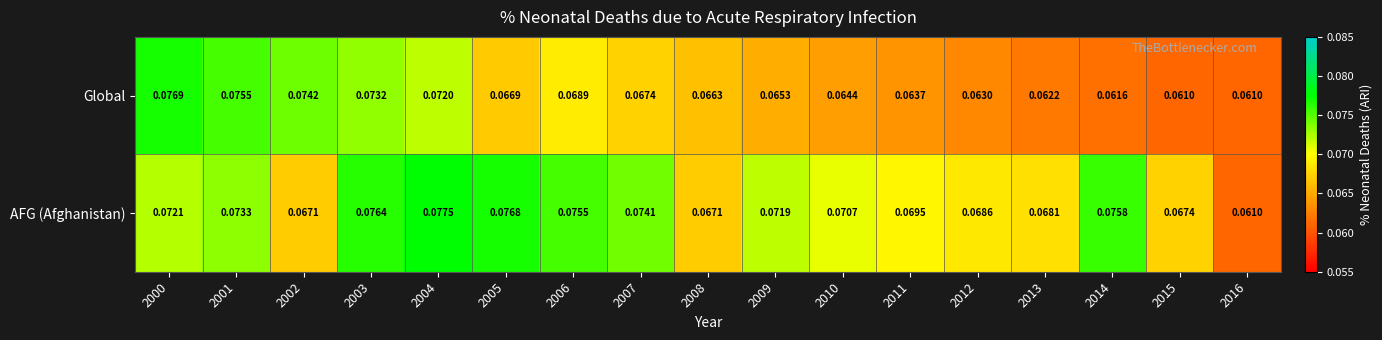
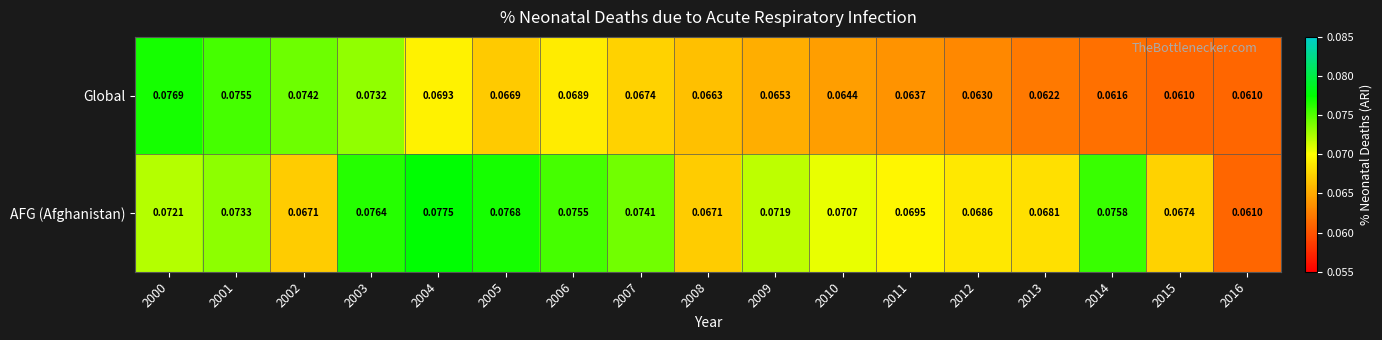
  {
    "Global": {
      "2000": 0.0769,
      "2001": 0.0755,
      "2002": 0.0742,
      "2003": 0.0732,
-     "2004": 0.0720,
+     "2004": 0.0693,
      "2005": 0.0669,
      "2006": 0.0689,
      "2007": 0.0674,
      "2008": 0.0663,
      "2009": 0.0653,
      "2010": 0.0644,
      "2011": 0.0637,
      "2012": 0.0630,
      "2013": 0.0622,
      "2014": 0.0616,
      "2016": 0.0610
    },
    "AFG (Afghanistan)": {
      "2000": 0.0721,
      "2001": 0.0733,
      "2002": 0.0671,
      "2003": 0.0764,
      "2004": 0.0775,
      "2005": 0.0768,
      "2006": 0.0755,
      "2007": 0.0741,
      "2008": 0.0671,
      "2009": 0.0719,
      "2010": 0.0707,
      "2011": 0.0695,
      "2012": 0.0686,
      "2013": 0.0681,
      "2014": 0.0758,
      "2015": 0.0674,
      "2016": 0.0610
    }
  }
